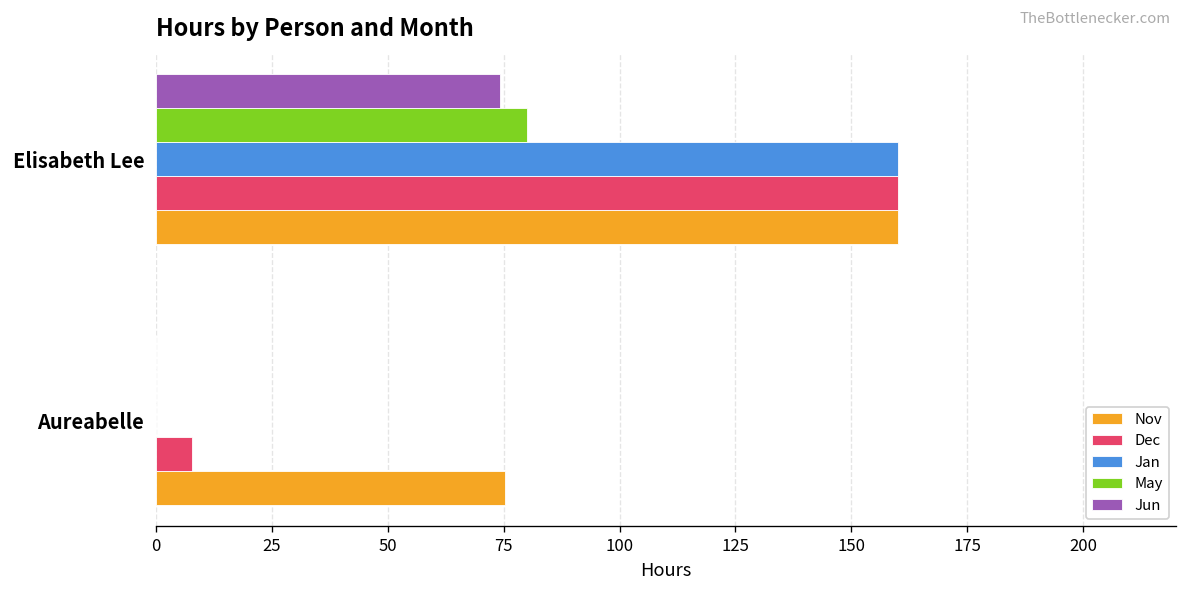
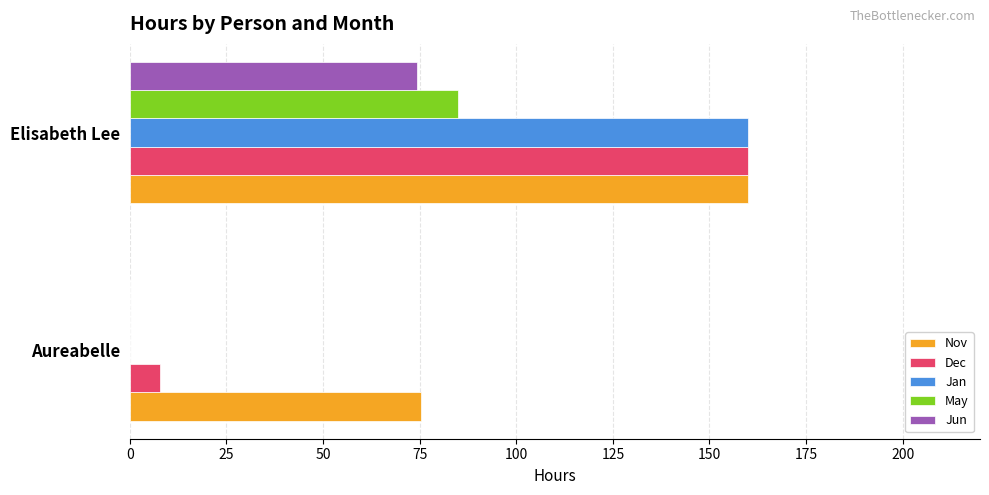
  {
    "Nov": {
      "Elisabeth Lee": 160,
      "Aureabelle": 75
    },
    "Dec": {
      "Elisabeth Lee": 160,
      "Aureabelle": 8
    },
    "Jan": {
      "Elisabeth Lee": 160,
      "Aureabelle": 0
    },
    "May": {
-     "Elisabeth Lee": 80,
+     "Elisabeth Lee": 85,
      "Aureabelle": 0
    },
    "Jun": {
      "Elisabeth Lee": 74,
      "Aureabelle": 0
    }
  }
